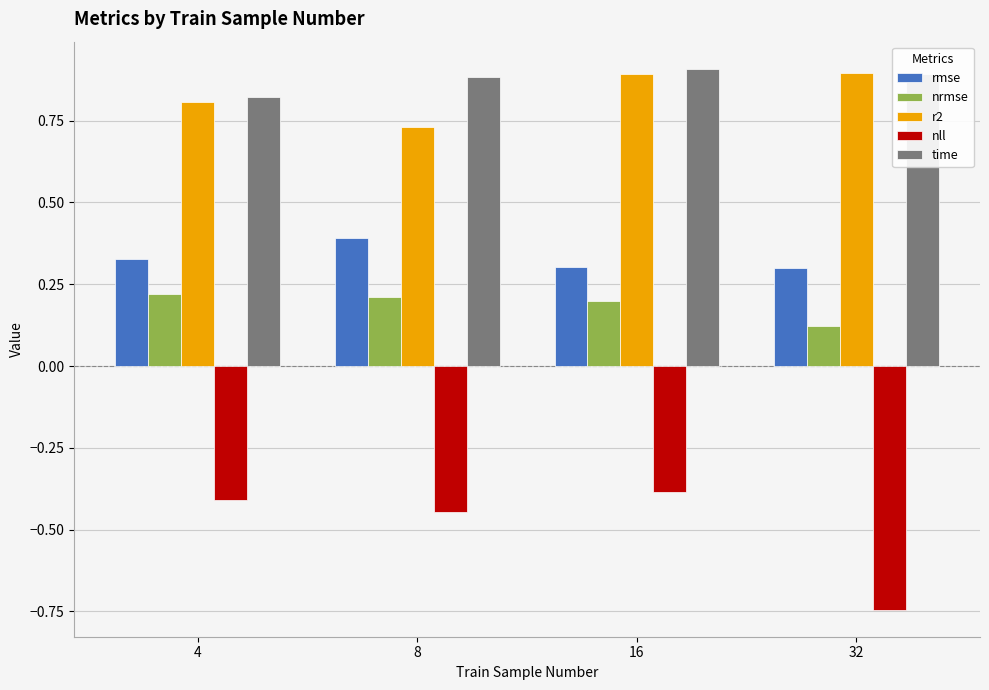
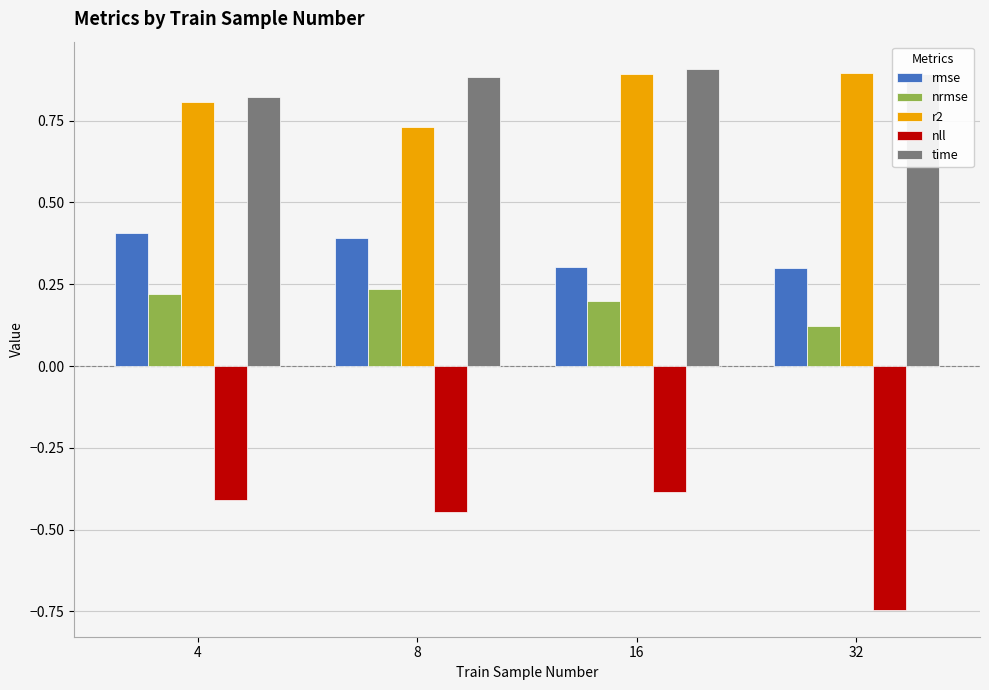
  {
    "rmse": {
-     "4": 0.33,
+     "4": 0.41,
      "8": 0.39,
      "16": 0.30,
      "32": 0.30
    },
    "nrmse": {
      "4": 0.22,
-     "8": 0.21,
+     "8": 0.24,
      "16": 0.20,
      "32": 0.12
    },
    "r2": {
      "4": 0.81,
      "8": 0.73,
      "16": 0.89,
      "32": 0.89
    },
    "nll": {
      "4": -0.41,
      "8": -0.45,
      "16": -0.38,
      "32": -0.74
    },
    "time": {
      "4": 0.82,
      "8": 0.88,
      "16": 0.91
    }
  }
